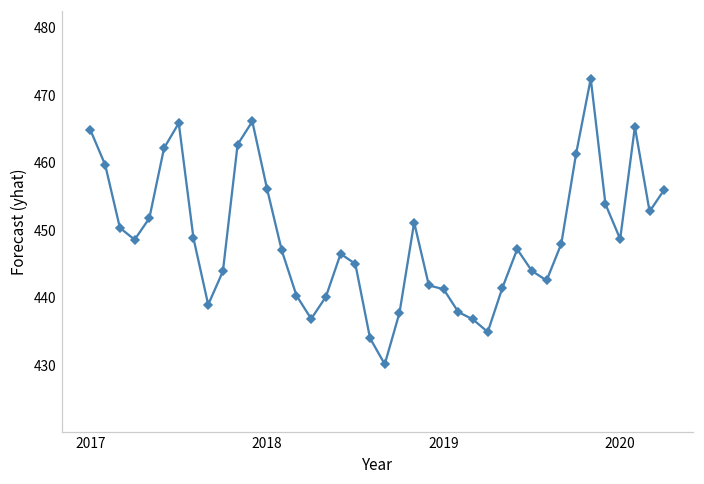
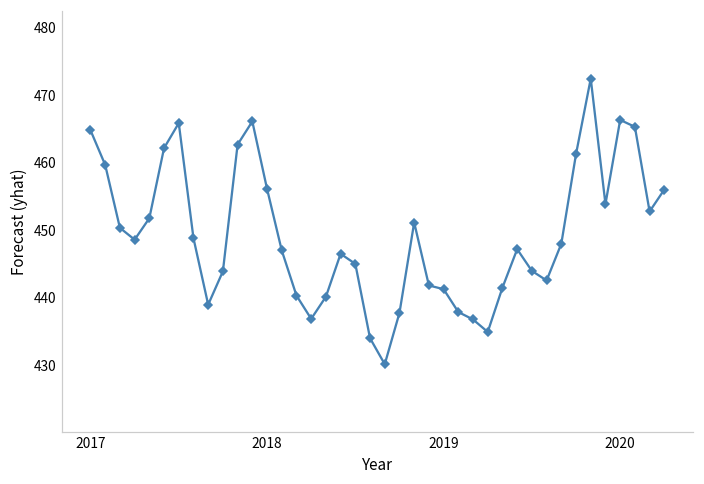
  {
    "2017": 465,
    "2018": 456,
    "2019": 441,
-   "2020": 449
+   "2020": 466
  }
